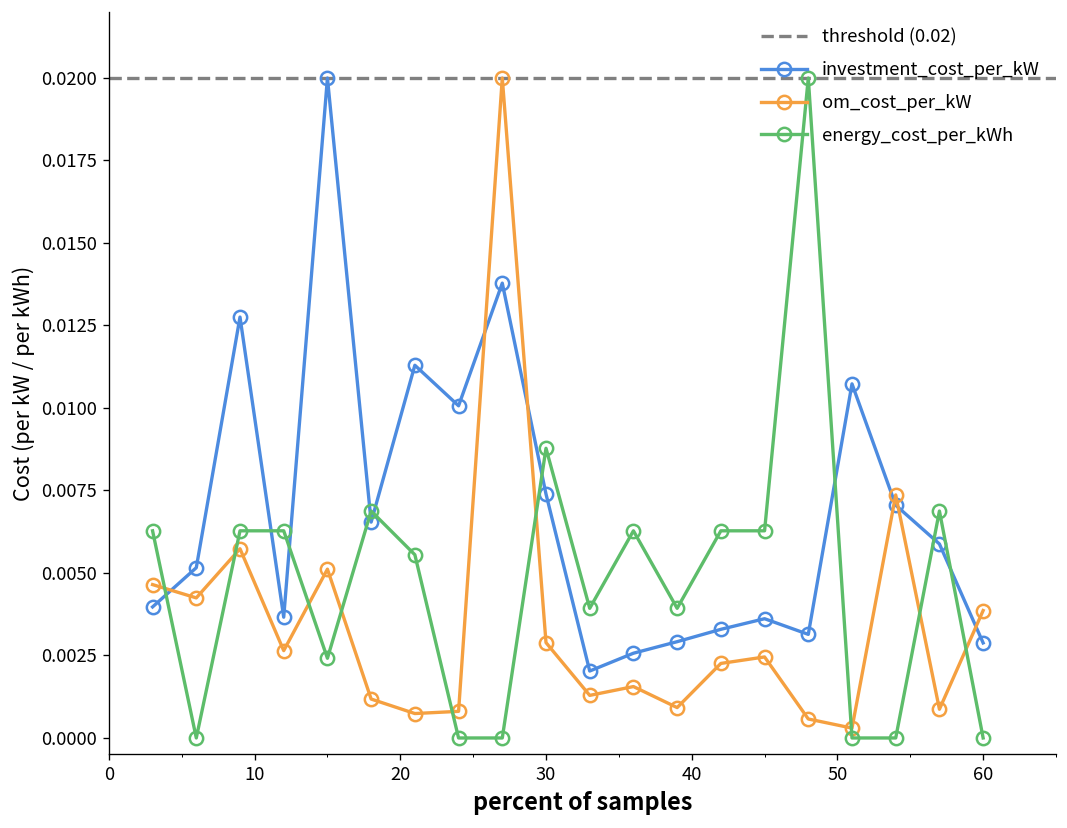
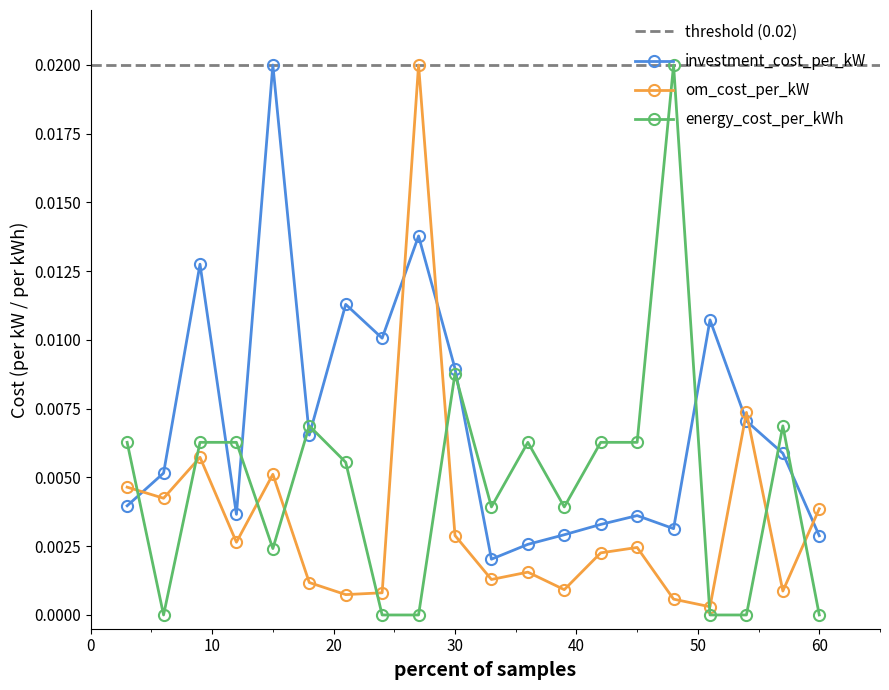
  {
    "investment_cost_per_kW": {
-     "30": 0.0074,
+     "30": 0.0090,
      "60": 0.0029
    },
    "om_cost_per_kW": {
      "30": 0.0029,
      "60": 0.0039
    },
    "energy_cost_per_kWh": {
      "30": 0.0088,
      "60": 0.0000
    }
  }
